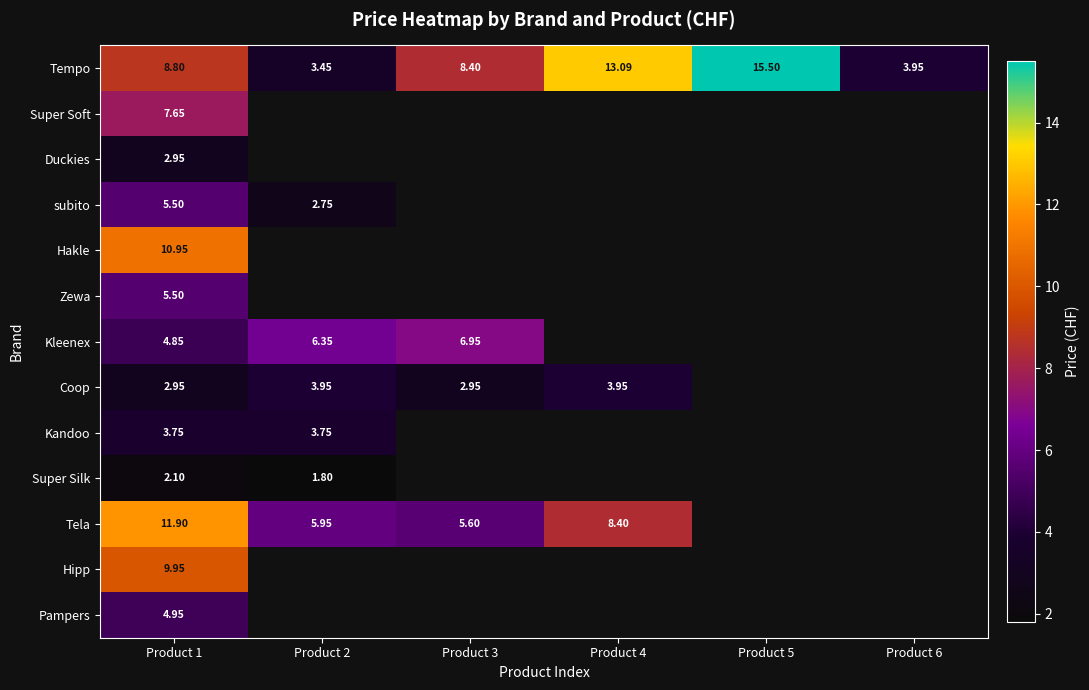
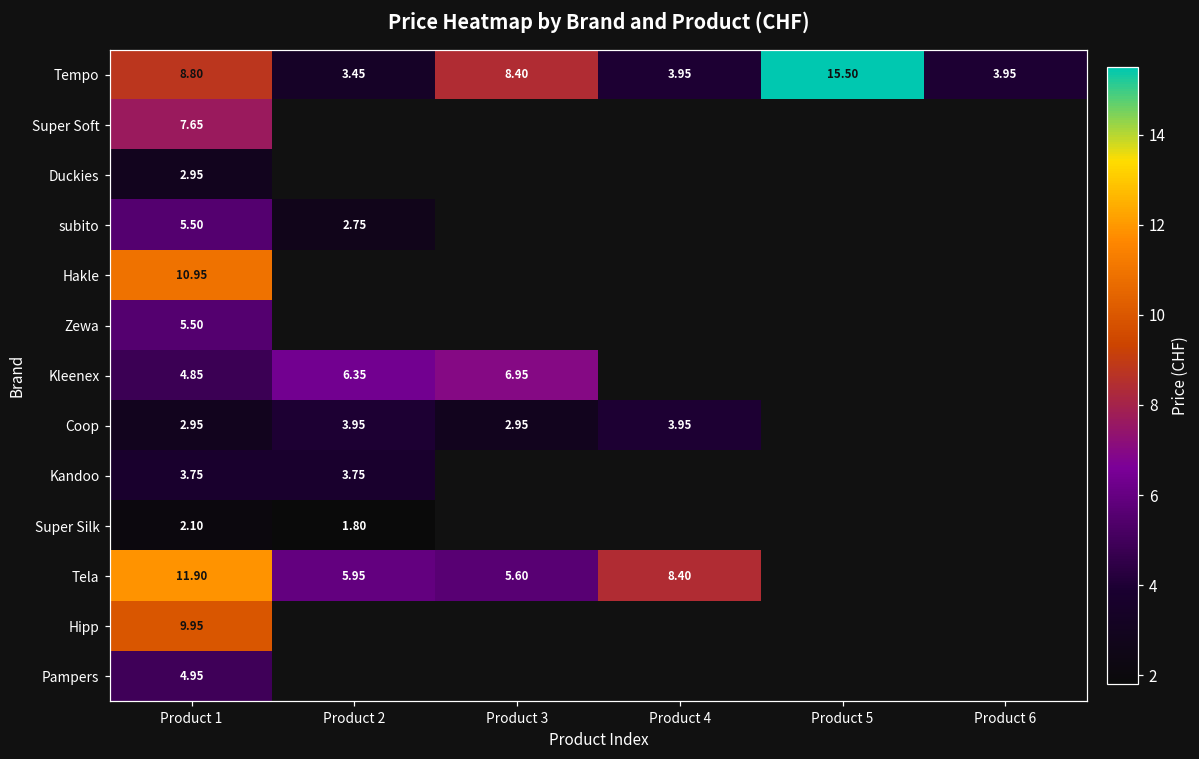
  {
    "Tempo": {
      "Product 1": 8.80,
      "Product 2": 3.45,
      "Product 3": 8.40,
-     "Product 4": 13.09,
+     "Product 4": 3.95,
      "Product 5": 15.50,
      "Product 6": 3.95
    },
    "Super Soft": {
      "Product 1": 7.65
    },
    "Duckies": {
      "Product 1": 2.95
    },
    "subito": {
      "Product 1": 5.50,
      "Product 2": 2.75
    },
    "Hakle": {
      "Product 1": 10.95
    },
    "Zewa": {
      "Product 1": 5.50
    },
    "Kleenex": {
      "Product 1": 4.85,
      "Product 2": 6.35,
      "Product 3": 6.95
    },
    "Coop": {
      "Product 1": 2.95,
      "Product 2": 3.95,
      "Product 3": 2.95,
      "Product 4": 3.95
    },
    "Kandoo": {
      "Product 1": 3.75,
      "Product 2": 3.75
    },
    "Super Silk": {
      "Product 1": 2.10,
      "Product 2": 1.80
    },
    "Tela": {
      "Product 1": 11.90,
      "Product 2": 5.95,
      "Product 3": 5.60,
      "Product 4": 8.40
    },
    "Hipp": {
      "Product 1": 9.95
    },
    "Pampers": {
      "Product 1": 4.95
    }
  }
